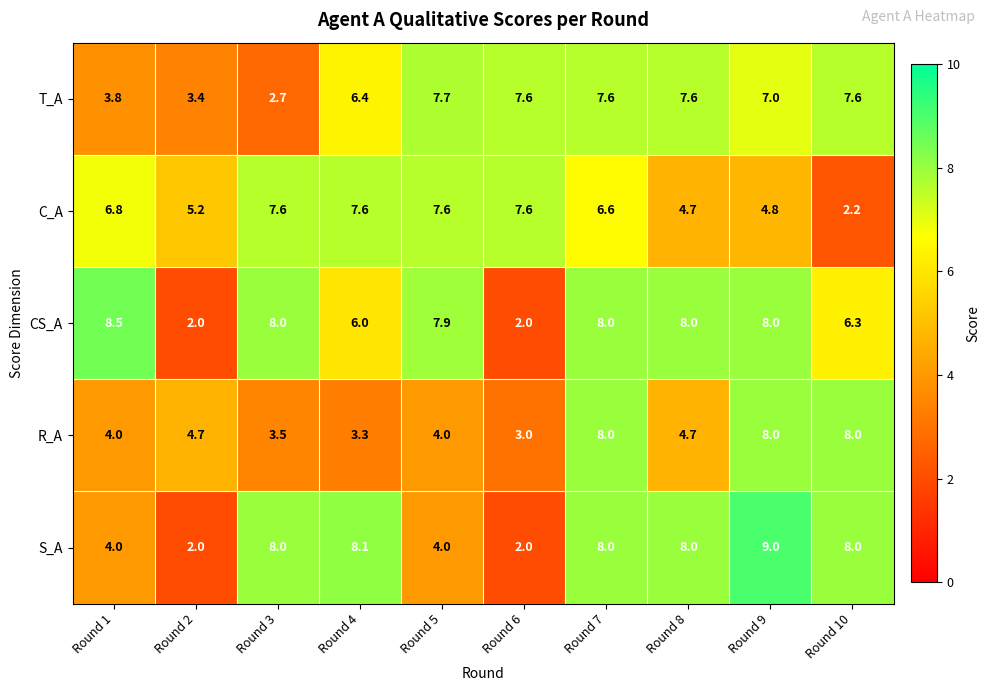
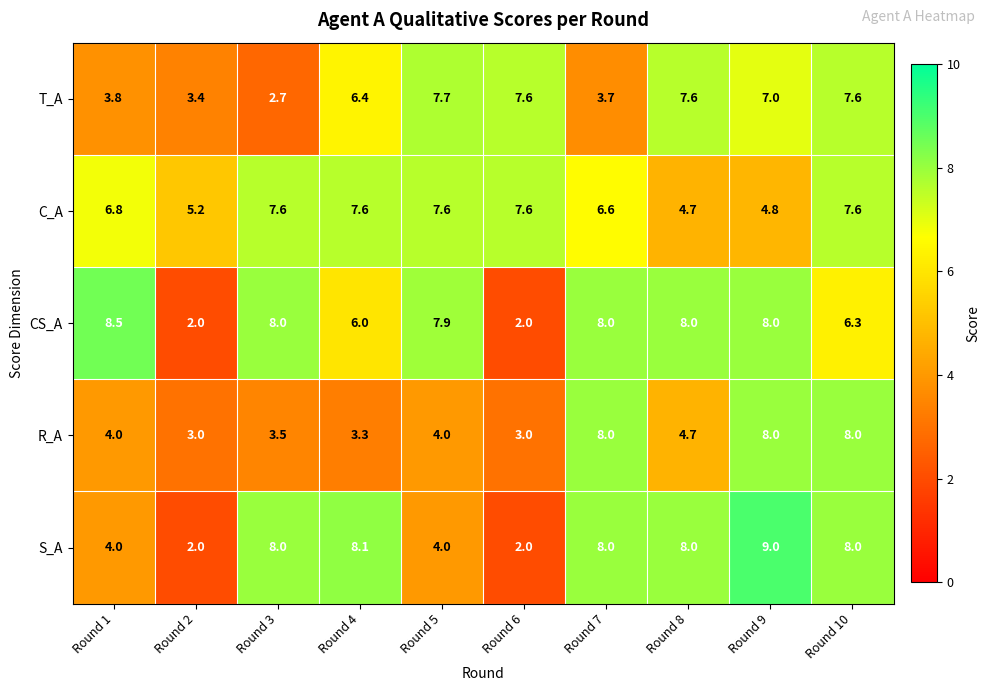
  {
    "T_A": {
      "Round 1": 3.8,
      "Round 2": 3.4,
      "Round 3": 2.7,
      "Round 4": 6.4,
      "Round 5": 7.7,
      "Round 6": 7.6,
-     "Round 7": 7.6,
+     "Round 7": 3.7,
      "Round 8": 7.6,
      "Round 9": 7.0,
      "Round 10": 7.6
    },
    "C_A": {
      "Round 1": 6.8,
      "Round 2": 5.2,
      "Round 3": 7.6,
      "Round 4": 7.6,
      "Round 5": 7.6,
      "Round 6": 7.6,
      "Round 7": 6.6,
      "Round 8": 4.7,
      "Round 9": 4.8,
-     "Round 10": 2.2
+     "Round 10": 7.6
    },
    "CS_A": {
      "Round 1": 8.5,
      "Round 2": 2.0,
      "Round 3": 8.0,
      "Round 4": 6.0,
      "Round 5": 7.9,
      "Round 6": 2.0,
      "Round 7": 8.0,
      "Round 8": 8.0,
      "Round 9": 8.0,
      "Round 10": 6.3
    },
    "R_A": {
      "Round 1": 4.0,
-     "Round 2": 4.7,
+     "Round 2": 3.0,
      "Round 3": 3.5,
      "Round 4": 3.3,
      "Round 5": 4.0,
      "Round 6": 3.0,
      "Round 7": 8.0,
      "Round 8": 4.7,
      "Round 9": 8.0,
      "Round 10": 8.0
    },
    "S_A": {
      "Round 1": 4.0,
      "Round 2": 2.0,
      "Round 3": 8.0,
      "Round 4": 8.1,
      "Round 5": 4.0,
      "Round 6": 2.0,
      "Round 7": 8.0,
      "Round 8": 8.0,
      "Round 9": 9.0,
      "Round 10": 8.0
    }
  }
